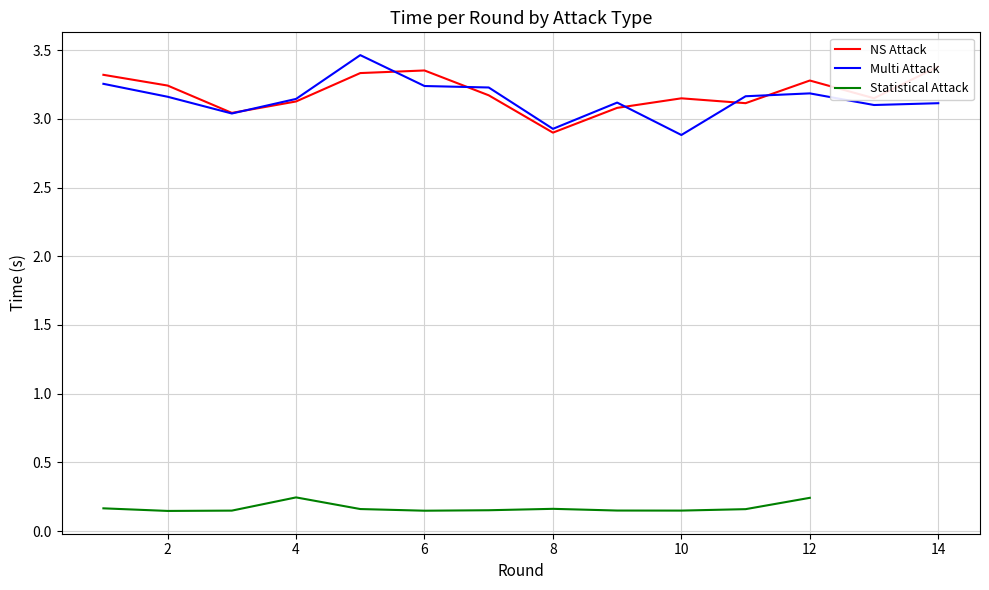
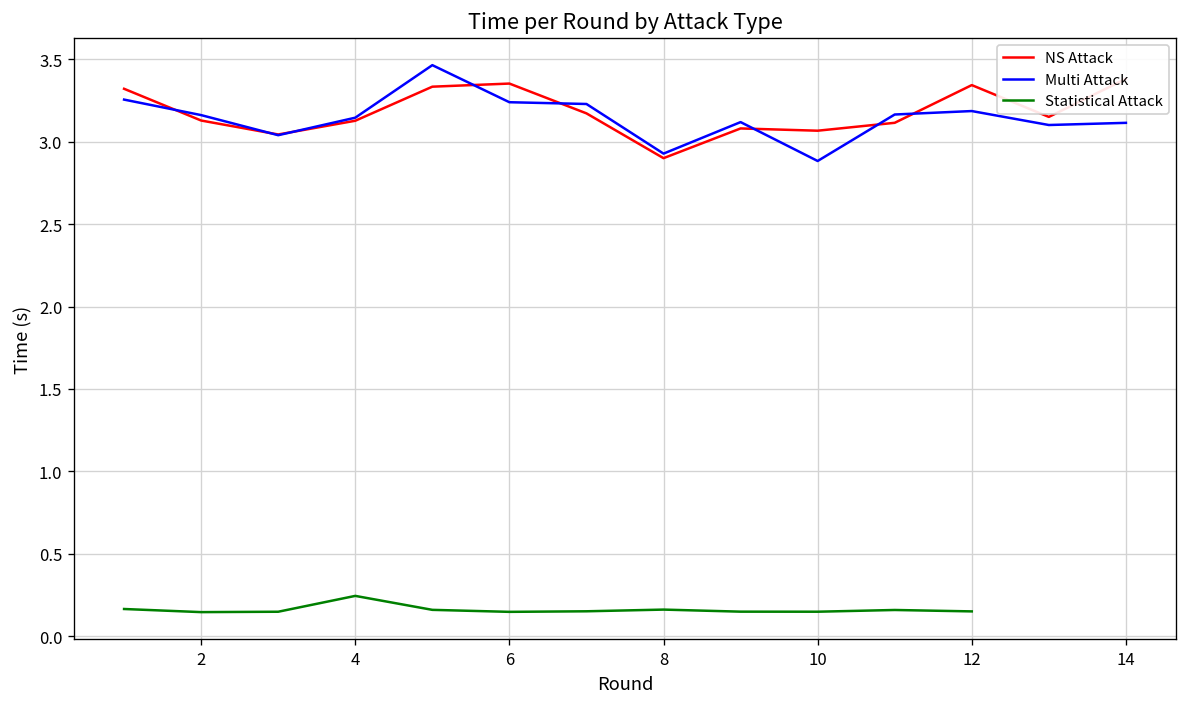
  {
    "NS Attack": {
-     "2": 3.24,
+     "2": 3.13,
      "4": 3.13,
      "6": 3.35,
      "8": 2.90,
-     "10": 3.15,
-     "12": 3.28
+     "10": 3.07,
+     "12": 3.34
    },
    "Multi Attack": {
      "2": 3.16,
      "4": 3.15,
      "6": 3.24,
      "8": 2.93,
      "10": 2.88,
      "12": 3.19,
      "14": 3.11
    },
    "Statistical Attack": {
      "2": 0.15,
      "4": 0.24,
      "6": 0.15,
      "8": 0.16,
      "10": 0.15,
-     "12": 0.24
+     "12": 0.15
    }
  }
